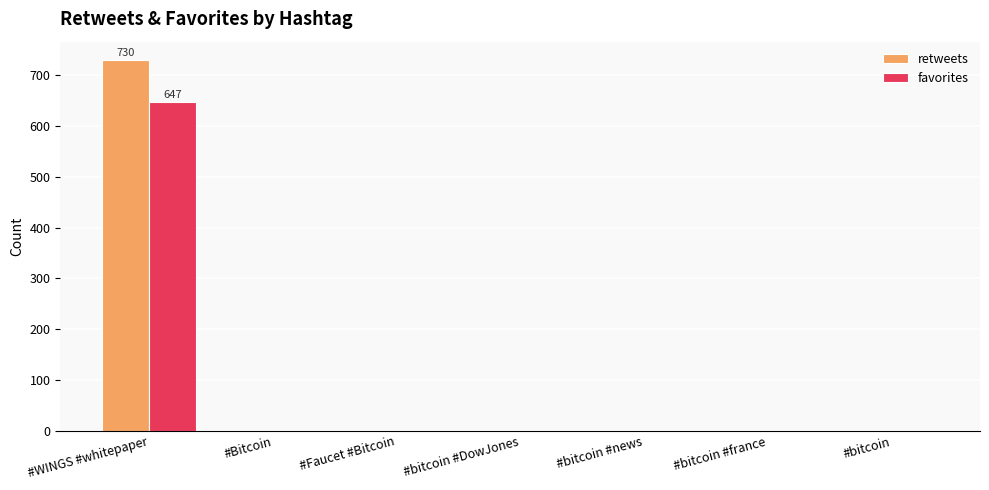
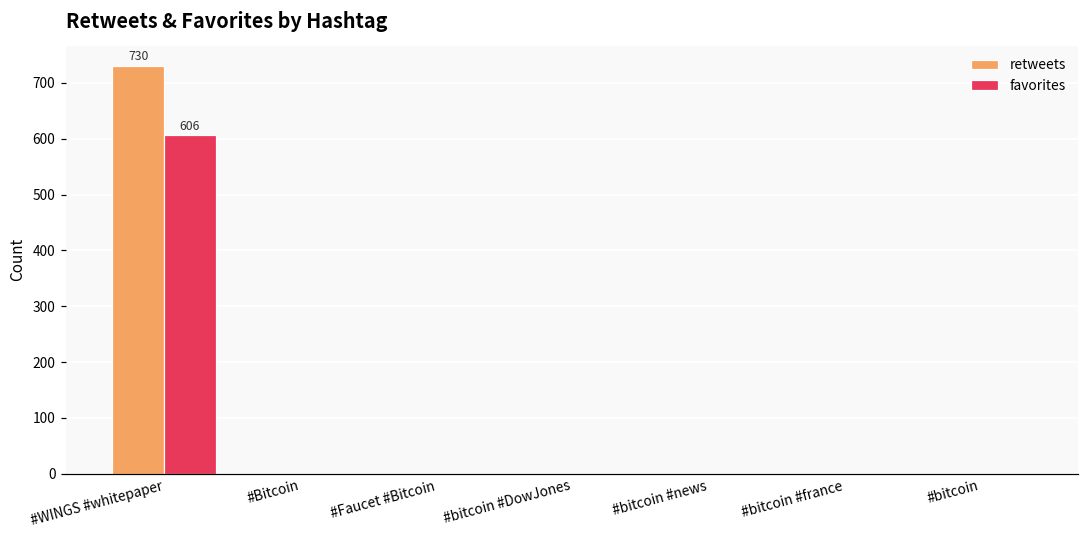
  {
    "retweets": {
      "#WINGS #whitepaper": 730
    },
    "favorites": {
-     "#WINGS #whitepaper": 647
+     "#WINGS #whitepaper": 606
    }
  }
